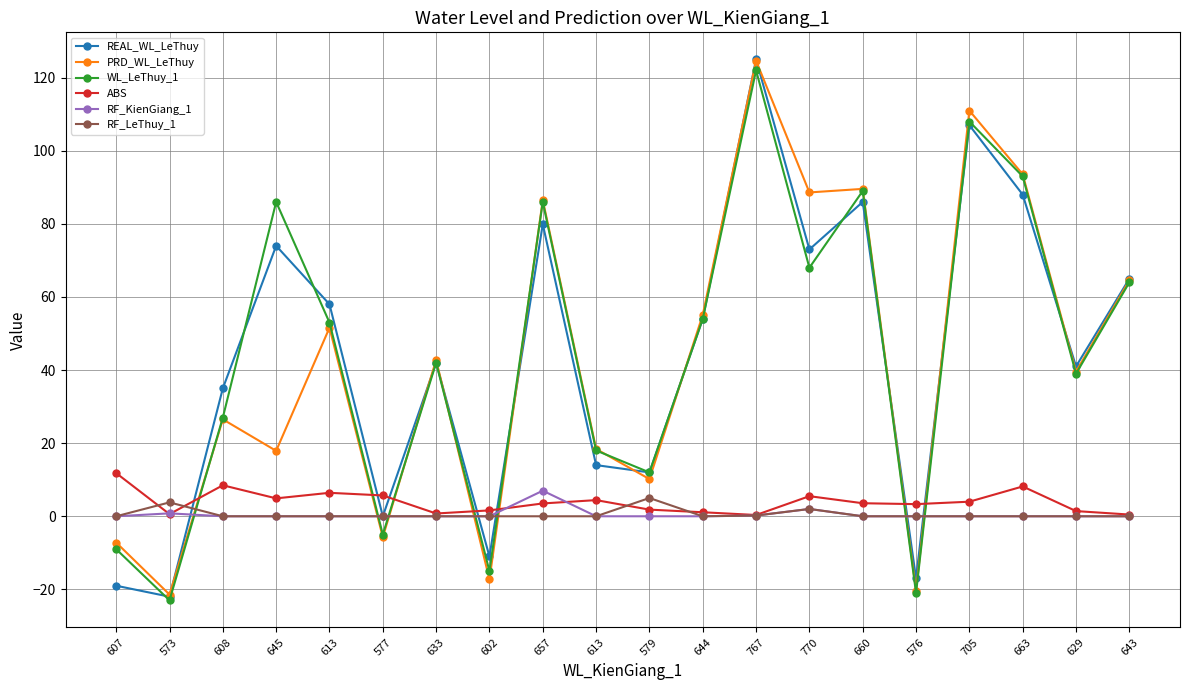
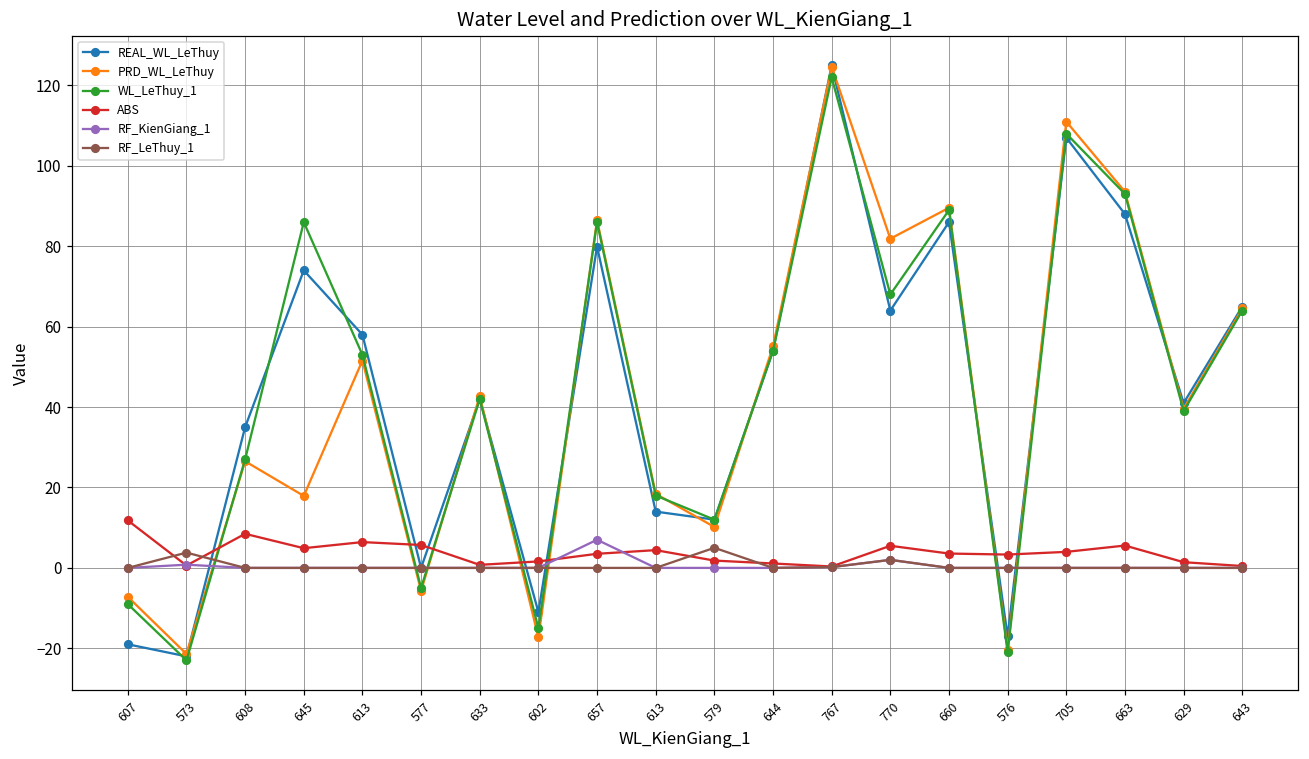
  {
    "REAL_WL_LeThuy": {
      "607": -19,
      "608": 35,
      "645": 74,
      "602": -11,
      "657": 80,
-     "770": 73,
+     "770": 64,
      "660": 86,
      "576": -17,
      "705": 107,
      "663": 88,
      "629": 41
    },
    "PRD_WL_LeThuy": {
      "607": -7,
      "645": 18,
      "633": 43,
      "602": -17,
      "579": 10,
      "644": 55,
-     "770": 89,
+     "770": 82,
      "705": 111
    },
    "WL_LeThuy_1": {
      "607": -9,
      "573": -23,
      "645": 86,
      "602": -15,
      "767": 122,
      "770": 68,
      "705": 108
    },
    "ABS": {
      "607": 12,
      "608": 8,
      "645": 5,
      "577": 6,
      "633": 1,
      "602": 2,
      "657": 4,
      "579": 2,
      "644": 1,
      "770": 6,
      "660": 4,
      "576": 3,
      "705": 4,
-     "663": 8,
+     "663": 6,
      "629": 1
    },
    "RF_KienGiang_1": {
      "657": 7,
      "579": 0
    },
    "RF_LeThuy_1": {
      "573": 4,
      "657": 0,
      "579": 5
    }
  }
